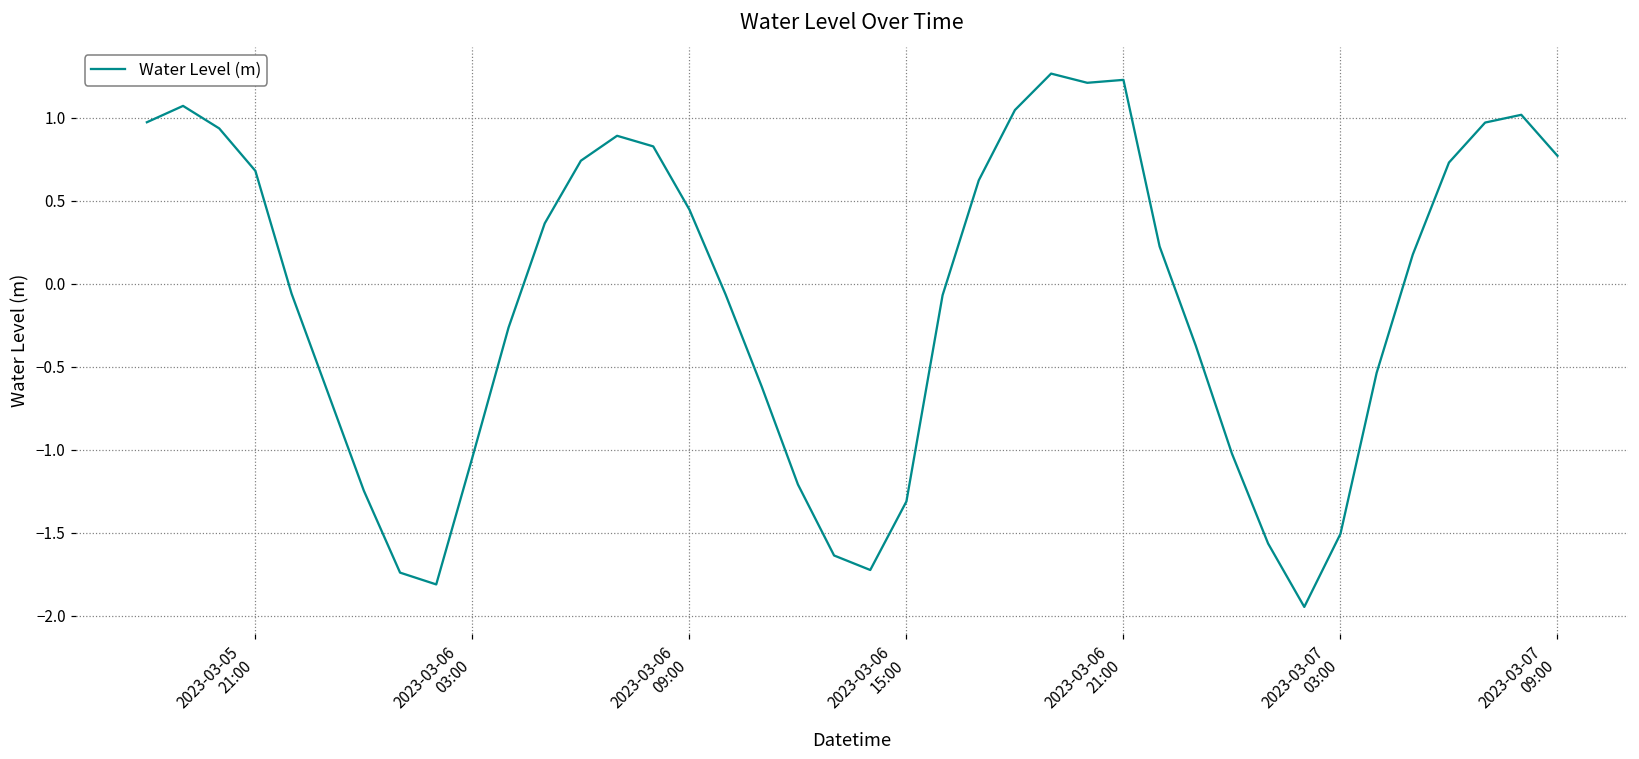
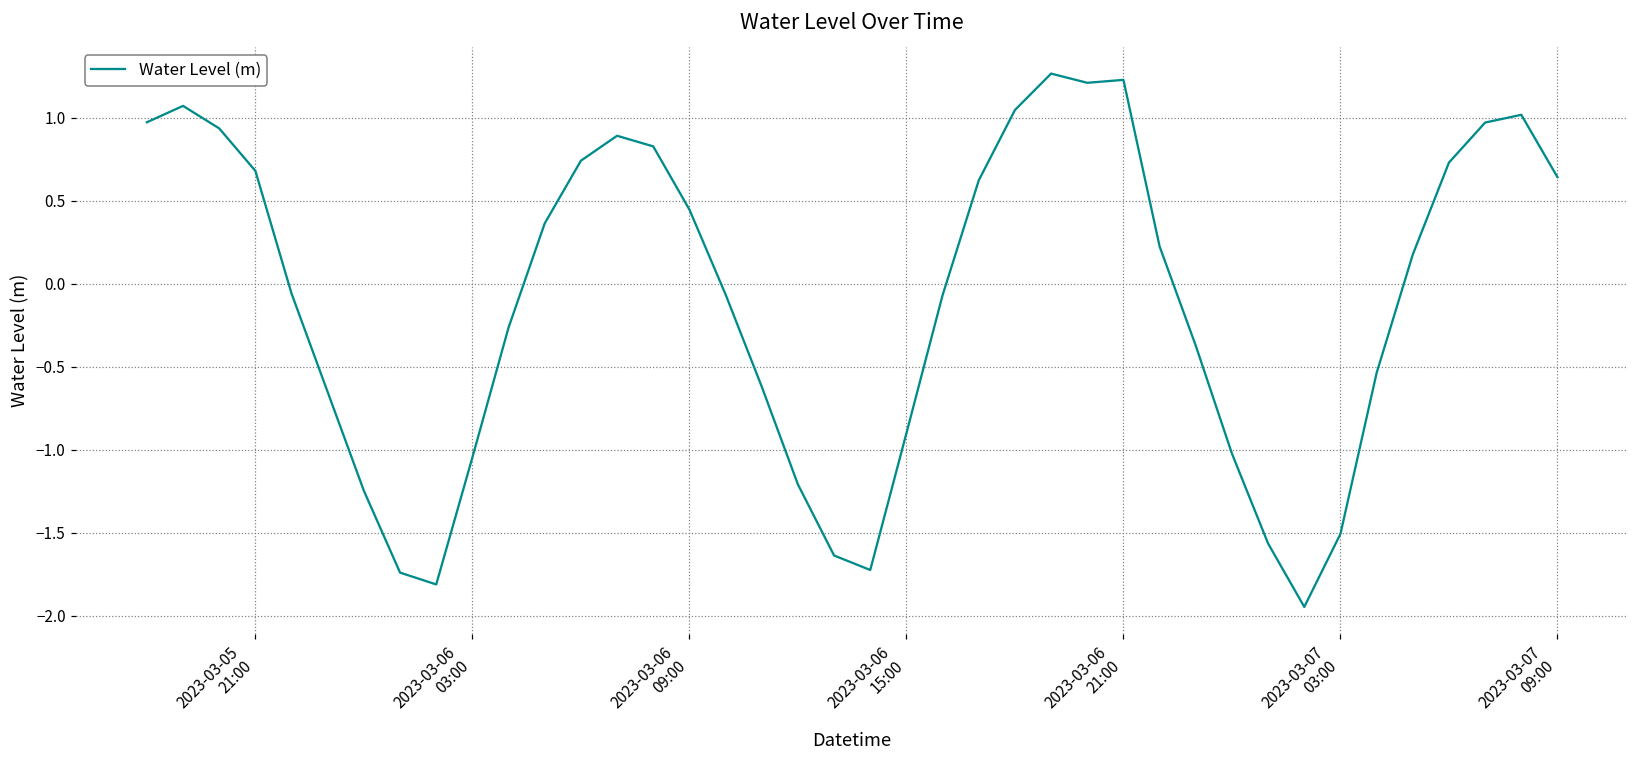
  {
    "2023-03-05 21:00": 0.68,
    "2023-03-06 03:00": -1.05,
    "2023-03-06 09:00": 0.45,
-   "2023-03-06 15:00": -1.31,
+   "2023-03-06 15:00": -0.90,
    "2023-03-06 21:00": 1.23,
    "2023-03-07 03:00": -1.51,
-   "2023-03-07 09:00": 0.77
+   "2023-03-07 09:00": 0.64
  }
